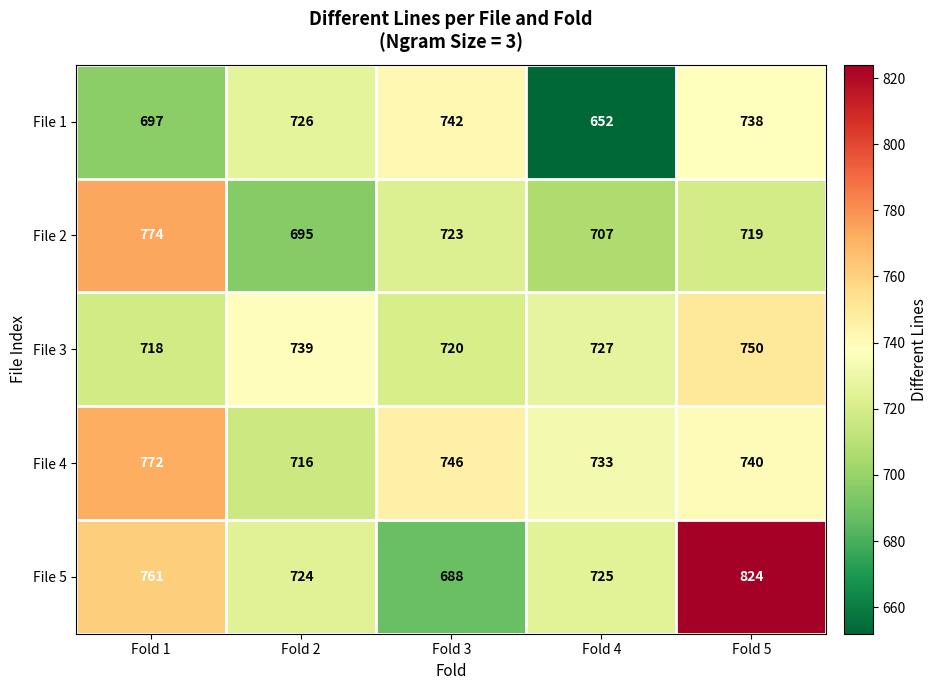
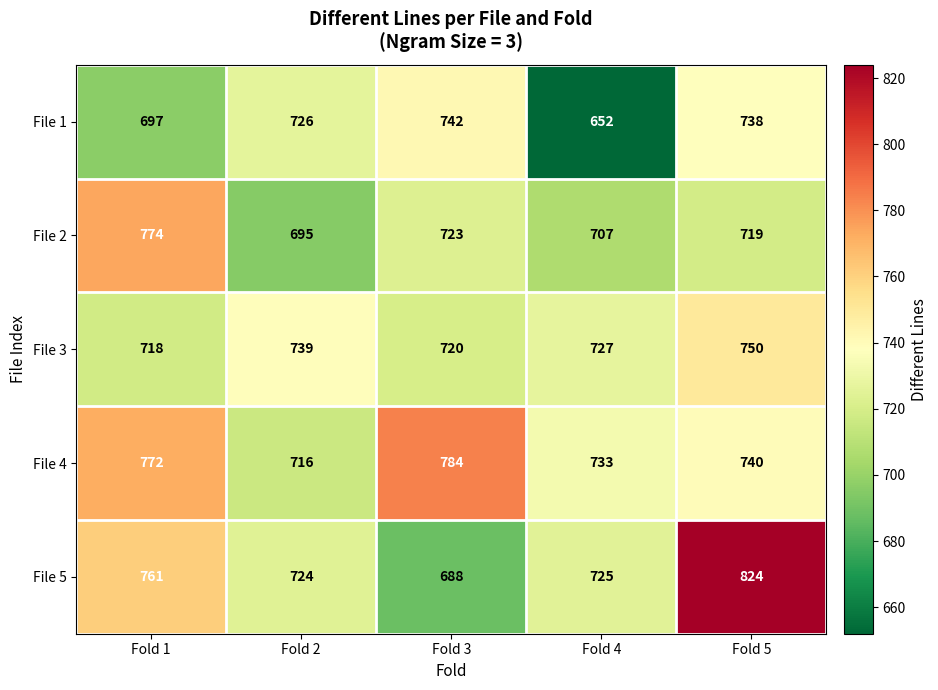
  {
    "File 1": {
      "Fold 1": 697,
      "Fold 2": 726,
      "Fold 3": 742,
      "Fold 4": 652,
      "Fold 5": 738
    },
    "File 2": {
      "Fold 1": 774,
      "Fold 2": 695,
      "Fold 3": 723,
      "Fold 4": 707,
      "Fold 5": 719
    },
    "File 3": {
      "Fold 1": 718,
      "Fold 2": 739,
      "Fold 3": 720,
      "Fold 4": 727,
      "Fold 5": 750
    },
    "File 4": {
      "Fold 1": 772,
      "Fold 2": 716,
-     "Fold 3": 746,
+     "Fold 3": 784,
      "Fold 4": 733,
      "Fold 5": 740
    },
    "File 5": {
      "Fold 1": 761,
      "Fold 2": 724,
      "Fold 3": 688,
      "Fold 4": 725,
      "Fold 5": 824
    }
  }
